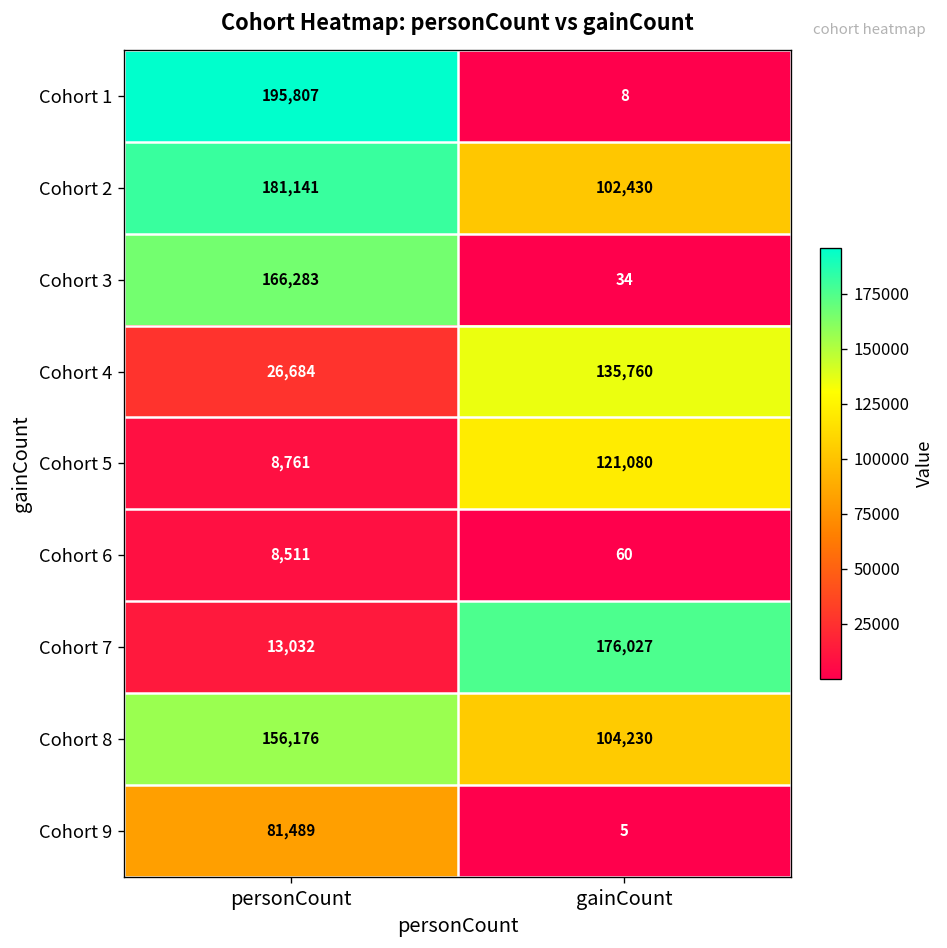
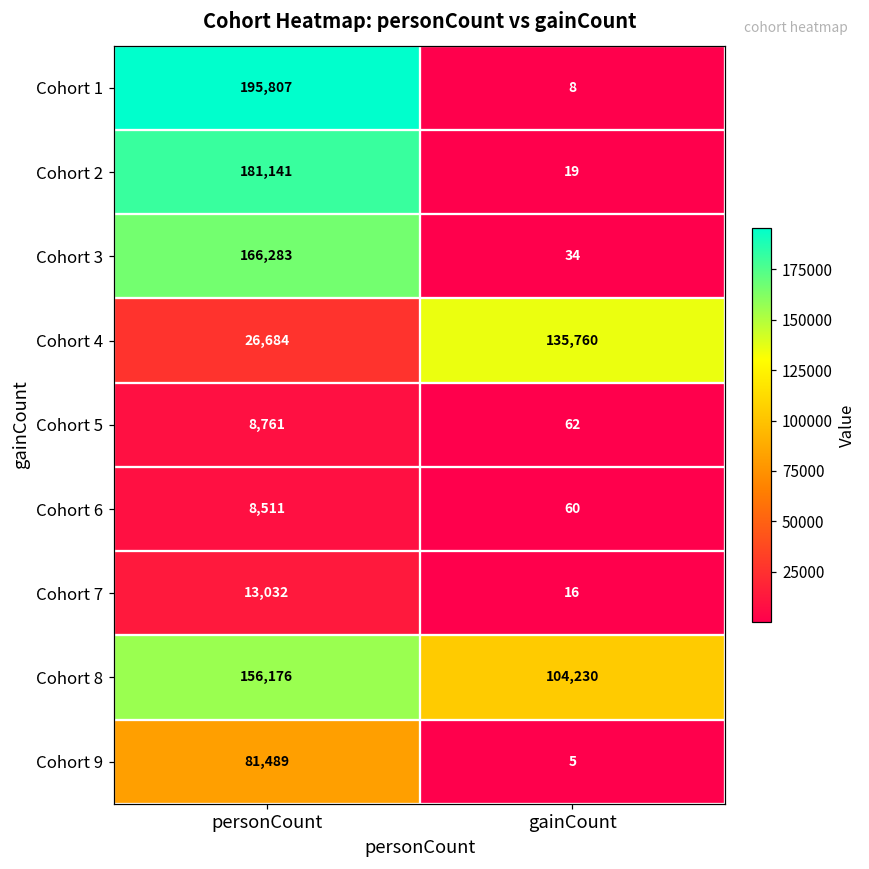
  {
    "Cohort 1": {
      "personCount": "195,807",
      "gainCount": "8"
    },
    "Cohort 2": {
      "personCount": "181,141",
-     "gainCount": "102,430"
+     "gainCount": "19"
    },
    "Cohort 3": {
      "personCount": "166,283",
      "gainCount": "34"
    },
    "Cohort 4": {
      "personCount": "26,684",
      "gainCount": "135,760"
    },
    "Cohort 5": {
      "personCount": "8,761",
-     "gainCount": "121,080"
+     "gainCount": "62"
    },
    "Cohort 6": {
      "personCount": "8,511",
      "gainCount": "60"
    },
    "Cohort 7": {
      "personCount": "13,032",
-     "gainCount": "176,027"
+     "gainCount": "16"
    },
    "Cohort 8": {
      "personCount": "156,176",
      "gainCount": "104,230"
    },
    "Cohort 9": {
      "personCount": "81,489",
      "gainCount": "5"
    }
  }
